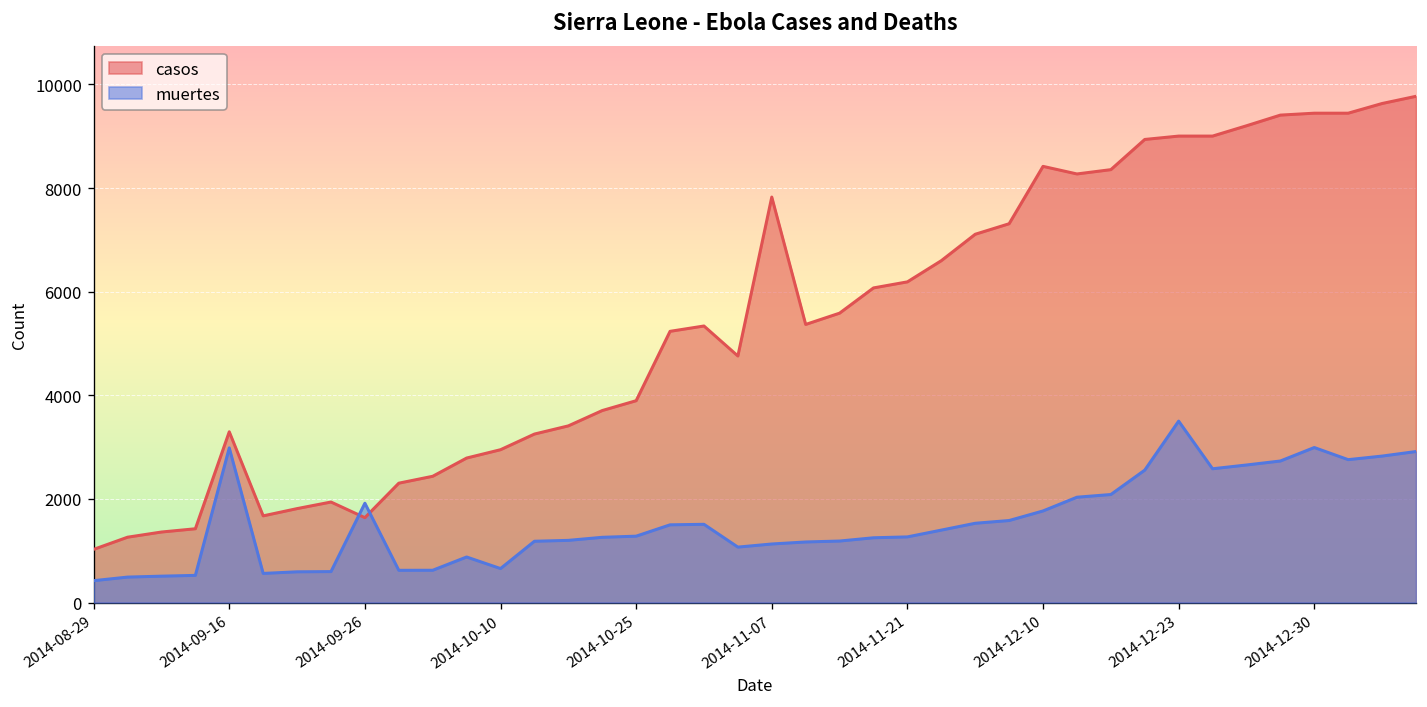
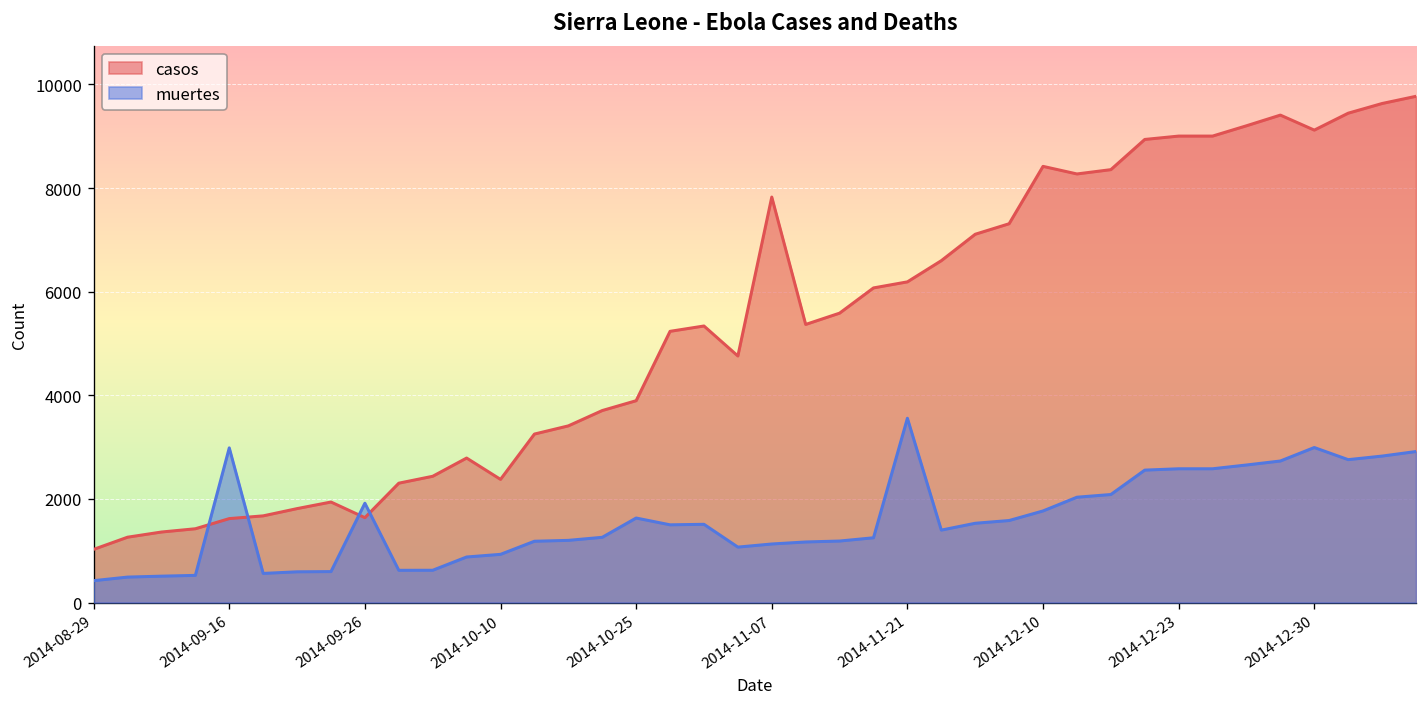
  {
    "casos": {
      "2014-08-29": 1000,
-     "2014-09-16": 3300,
+     "2014-09-16": 1600,
      "2014-09-26": 1600,
-     "2014-10-10": 3000,
+     "2014-10-10": 2400,
      "2014-10-25": 3900,
      "2014-11-07": 7800,
      "2014-11-21": 6200,
      "2014-12-10": 8400,
      "2014-12-23": 9000,
-     "2014-12-30": 9400
+     "2014-12-30": 9100
    },
    "muertes": {
      "2014-08-29": 400,
      "2014-09-16": 3000,
      "2014-09-26": 1900,
-     "2014-10-10": 700,
-     "2014-10-25": 1300,
+     "2014-10-10": 900,
+     "2014-10-25": 1600,
      "2014-11-07": 1100,
-     "2014-11-21": 1300,
+     "2014-11-21": 3600,
      "2014-12-10": 1800,
-     "2014-12-23": 3500,
+     "2014-12-23": 2600,
      "2014-12-30": 3000
    }
  }
